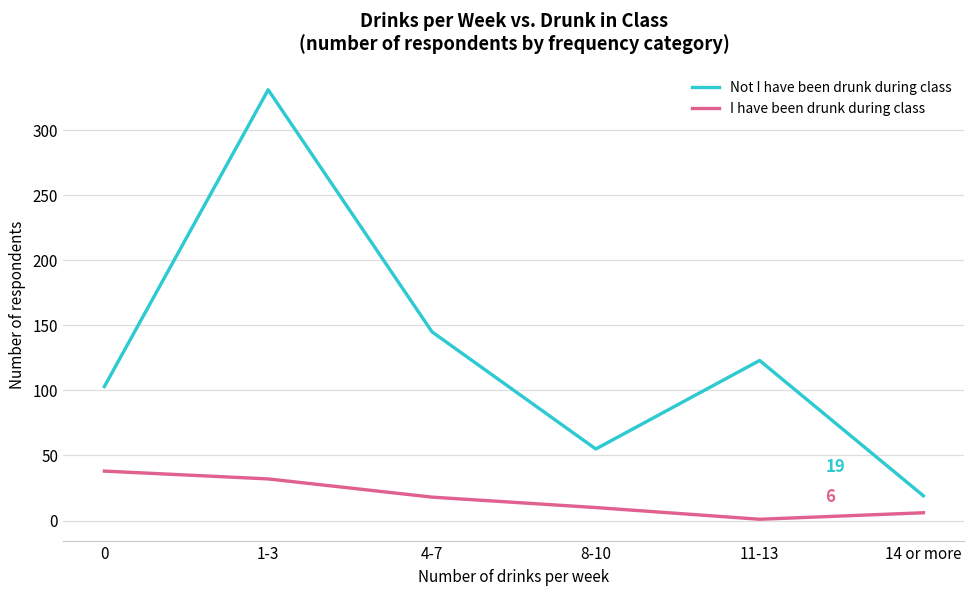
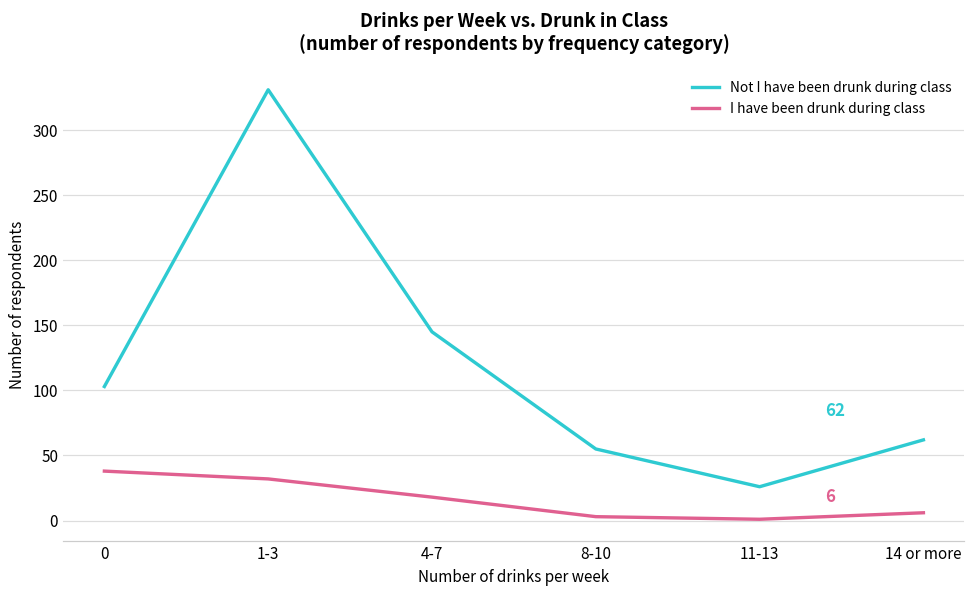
  {
    "Not I have been drunk during class": {
-     "11-13": 123,
-     "14 or more": 19
+     "11-13": 26,
+     "14 or more": 62
    },
    "I have been drunk during class": {
      "0": 38,
      "1-3": 32,
      "4-7": 18,
-     "8-10": 10,
+     "8-10": 3,
      "11-13": 1,
      "14 or more": 6
    }
  }
